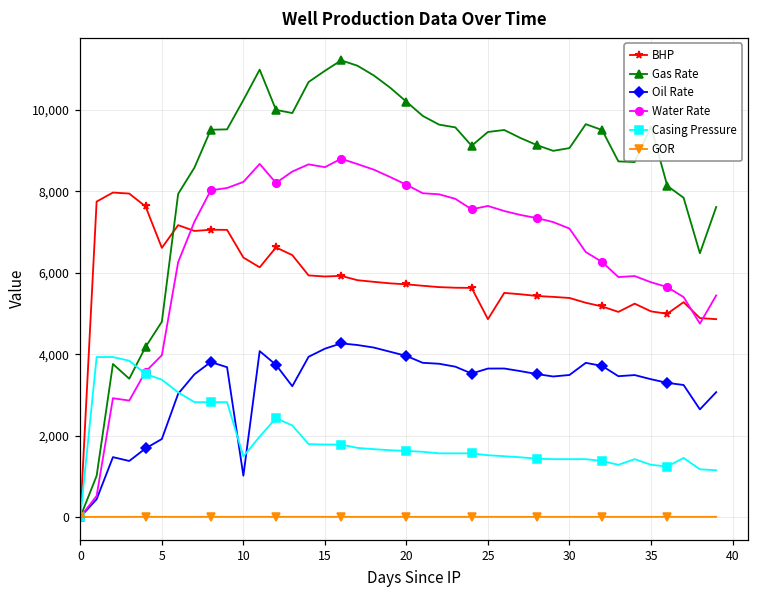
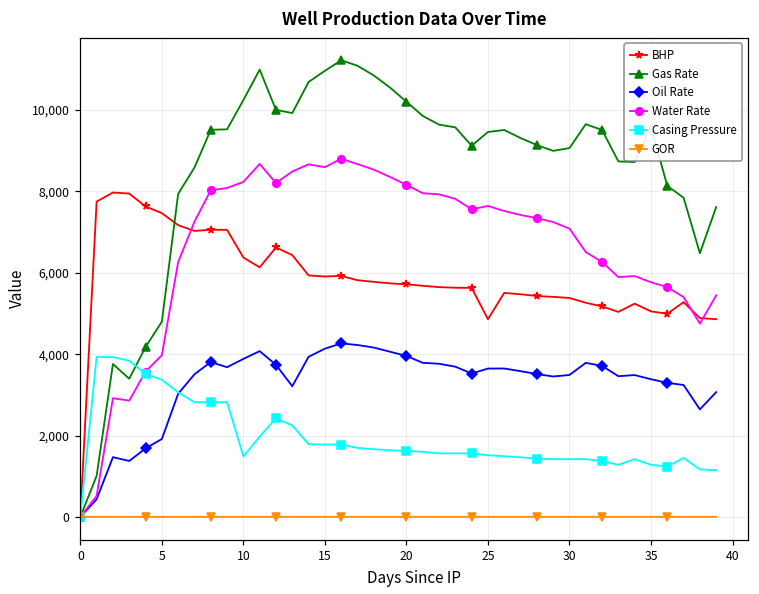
  {
    "BHP": {
-     "5": "6,600",
+     "5": "7,500",
      "10": "6,400",
      "15": "5,900",
      "20": "5,700",
      "25": "4,900",
      "30": "5,400",
      "35": "5,100"
    },
    "Gas Rate": {
      "5": "4,800",
      "10": "10,200",
      "15": "11,000",
      "20": "10,200",
      "25": "9,500",
      "30": "9,100"
    },
    "Oil Rate": {
      "5": "1,900",
-     "10": "1,000",
+     "10": "3,900",
      "15": "4,100",
      "20": "4,000",
      "25": "3,600",
      "30": "3,500",
      "35": "3,400"
    },
    "Water Rate": {
      "5": "4,000",
      "10": "8,200",
      "15": "8,600",
      "20": "8,200",
      "25": "7,600",
      "30": "7,100",
      "35": "5,800"
    },
    "Casing Pressure": {
      "5": "3,400",
      "10": "1,500",
      "15": "1,800",
      "20": "1,600",
      "25": "1,500",
      "30": "1,400",
      "35": "1,300"
    },
    "GOR": {
      "5": "0",
      "10": "0",
      "15": "0",
      "20": "0",
      "25": "0",
      "30": "0",
      "35": "0"
    }
  }
